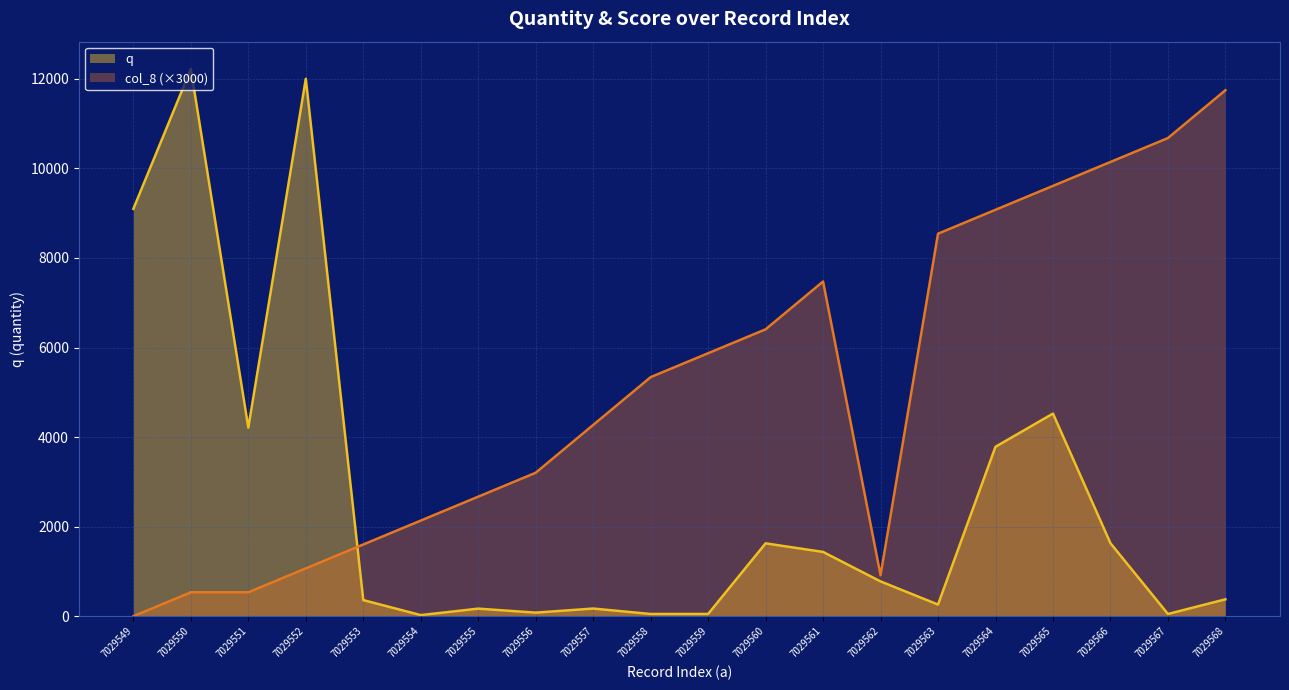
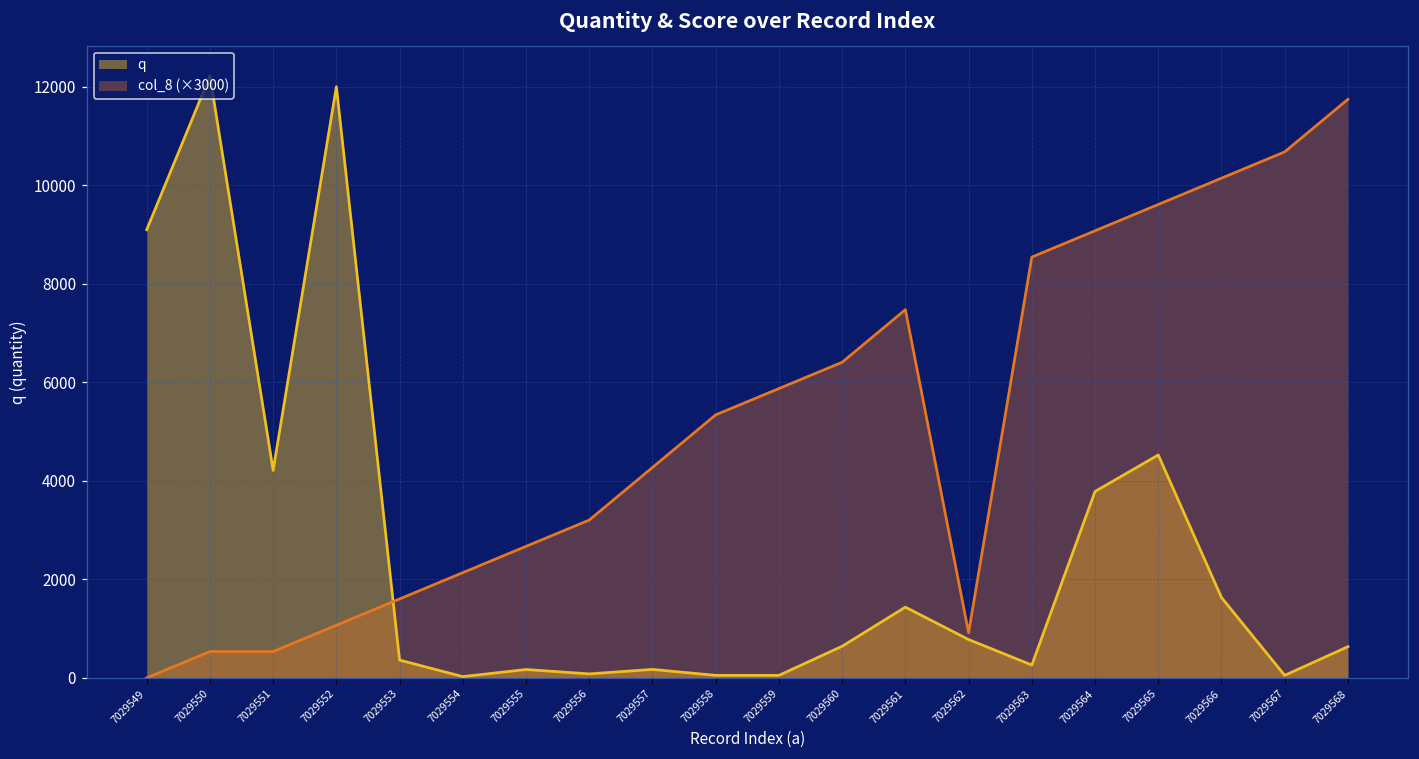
  {
    "q": {
      "7029549": 9100,
      "7029551": 4200,
      "7029552": 12000,
      "7029553": 400,
      "7029554": 0,
      "7029555": 200,
      "7029556": 100,
      "7029557": 200,
      "7029558": 100,
      "7029559": 100,
-     "7029560": 1600,
+     "7029560": 600,
      "7029561": 1400,
      "7029562": 800,
      "7029563": 300,
      "7029564": 3800,
      "7029565": 4500,
      "7029566": 1600,
      "7029567": 100,
-     "7029568": 400
+     "7029568": 600
    },
    "col_8 (×3000)": {
      "7029549": 0,
      "7029550": 500,
      "7029551": 500,
      "7029552": 1100,
      "7029553": 1600,
      "7029554": 2100,
      "7029555": 2700,
      "7029556": 3200,
      "7029557": 4300,
      "7029558": 5300,
      "7029559": 5900,
      "7029560": 6400,
      "7029561": 7500,
      "7029562": 900,
      "7029563": 8500,
      "7029564": 9100,
      "7029565": 9600,
      "7029566": 10100,
      "7029567": 10700,
      "7029568": 11700
    }
  }
